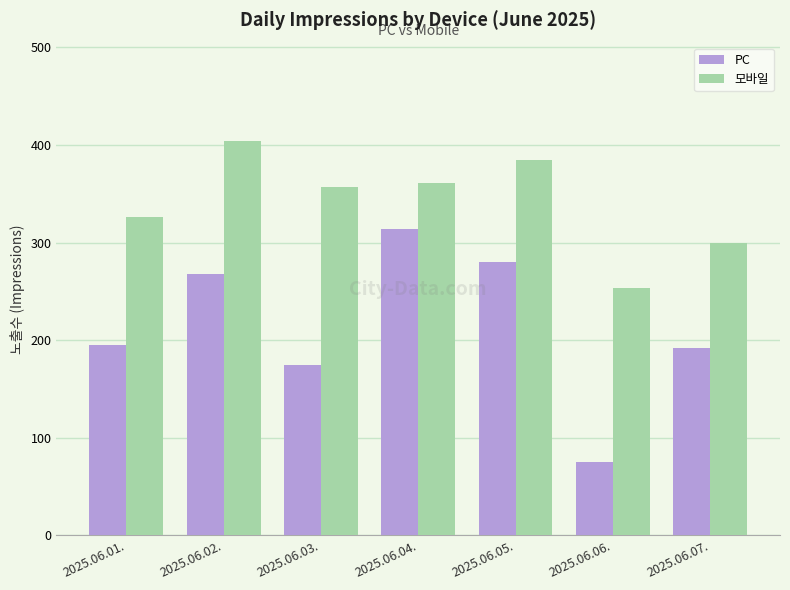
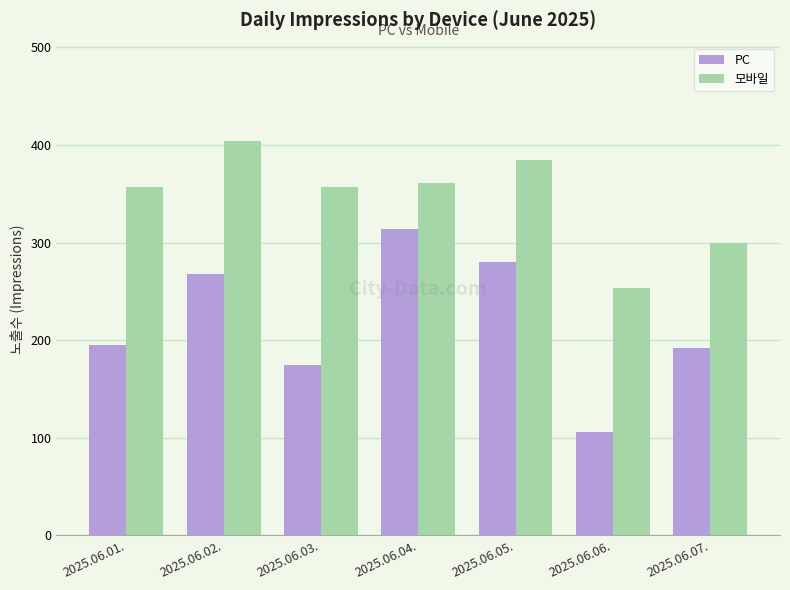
  {
    "PC": {
      "2025.06.01.": 200,
      "2025.06.02.": 270,
      "2025.06.03.": 180,
      "2025.06.04.": 310,
      "2025.06.05.": 280,
-     "2025.06.06.": 80,
+     "2025.06.06.": 110,
      "2025.06.07.": 190
    },
    "모바일": {
-     "2025.06.01.": 330,
+     "2025.06.01.": 360,
      "2025.06.02.": 400,
      "2025.06.03.": 360,
      "2025.06.04.": 360,
      "2025.06.05.": 390,
      "2025.06.06.": 250,
      "2025.06.07.": 300
    }
  }
